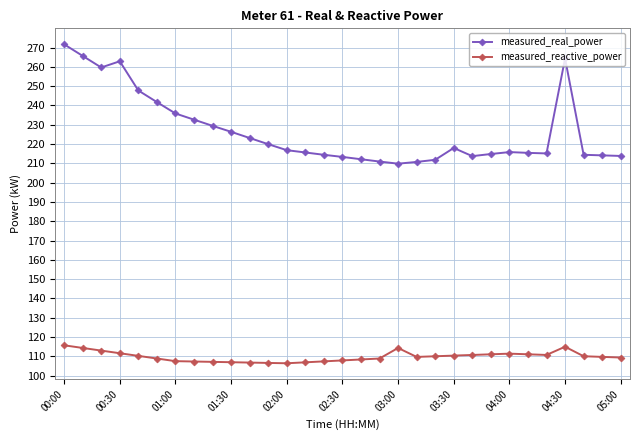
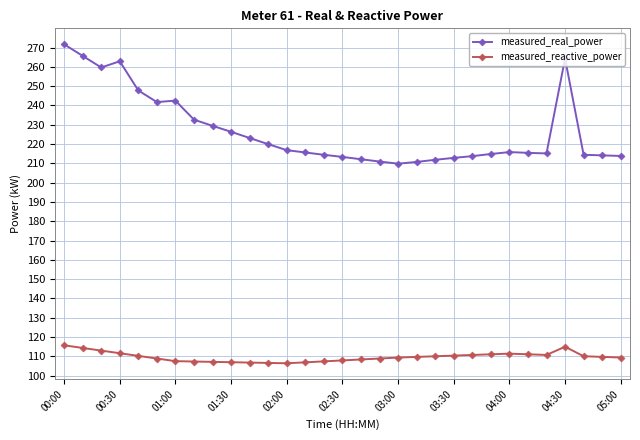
  {
    "measured_real_power": {
      "00:00": 272,
      "00:30": 263,
-     "01:00": 236,
+     "01:00": 242,
      "01:30": 226,
      "02:00": 217,
      "02:30": 213,
      "03:00": 210,
-     "03:30": 218,
+     "03:30": 213,
      "04:00": 216,
      "05:00": 214
    },
    "measured_reactive_power": {
      "00:00": 116,
      "00:30": 112,
      "01:00": 107,
      "01:30": 107,
      "02:00": 106,
      "02:30": 108,
-     "03:00": 114,
+     "03:00": 109,
      "03:30": 110,
      "04:00": 111,
      "04:30": 115,
      "05:00": 109
    }
  }
